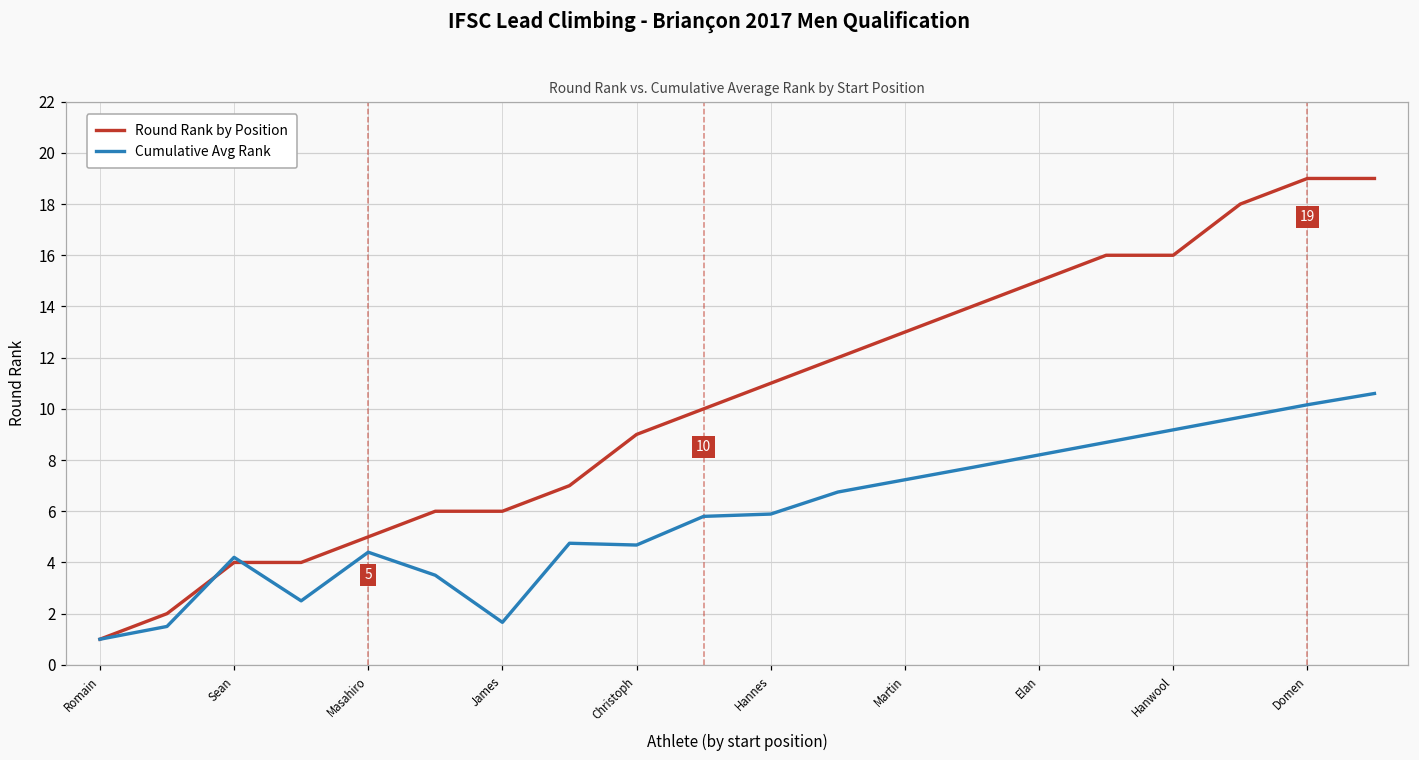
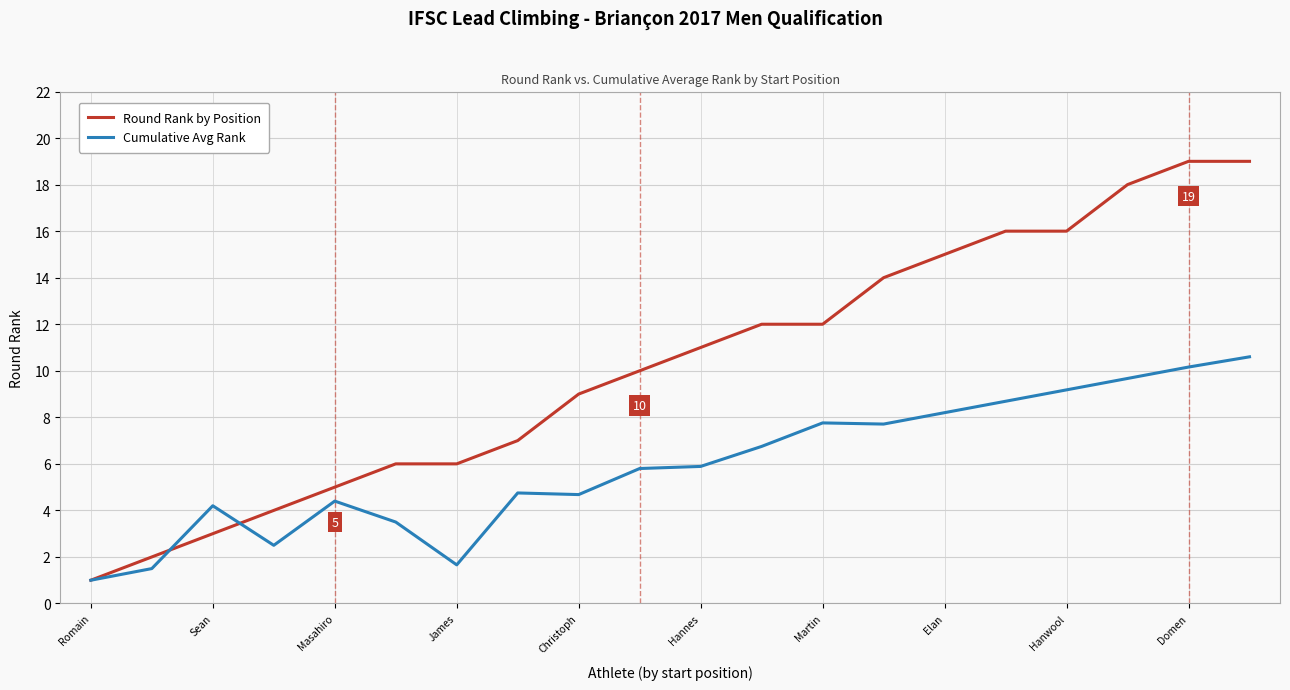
  {
    "Round Rank by Position": {
-     "Sean": 4,
+     "Sean": 3,
      "James": 6,
      "Christoph": 9,
      "Hannes": 11,
-     "Martin": 13,
+     "Martin": 12,
      "Elan": 15,
      "Hanwool": 16
    },
    "Cumulative Avg Rank": {
      "Sean": 4.2,
      "James": 1.7,
      "Christoph": 4.7,
      "Hannes": 5.9,
-     "Martin": 7.2,
+     "Martin": 7.8,
      "Elan": 8.2,
      "Hanwool": 9.2,
      "Domen": 10.2
    }
  }
